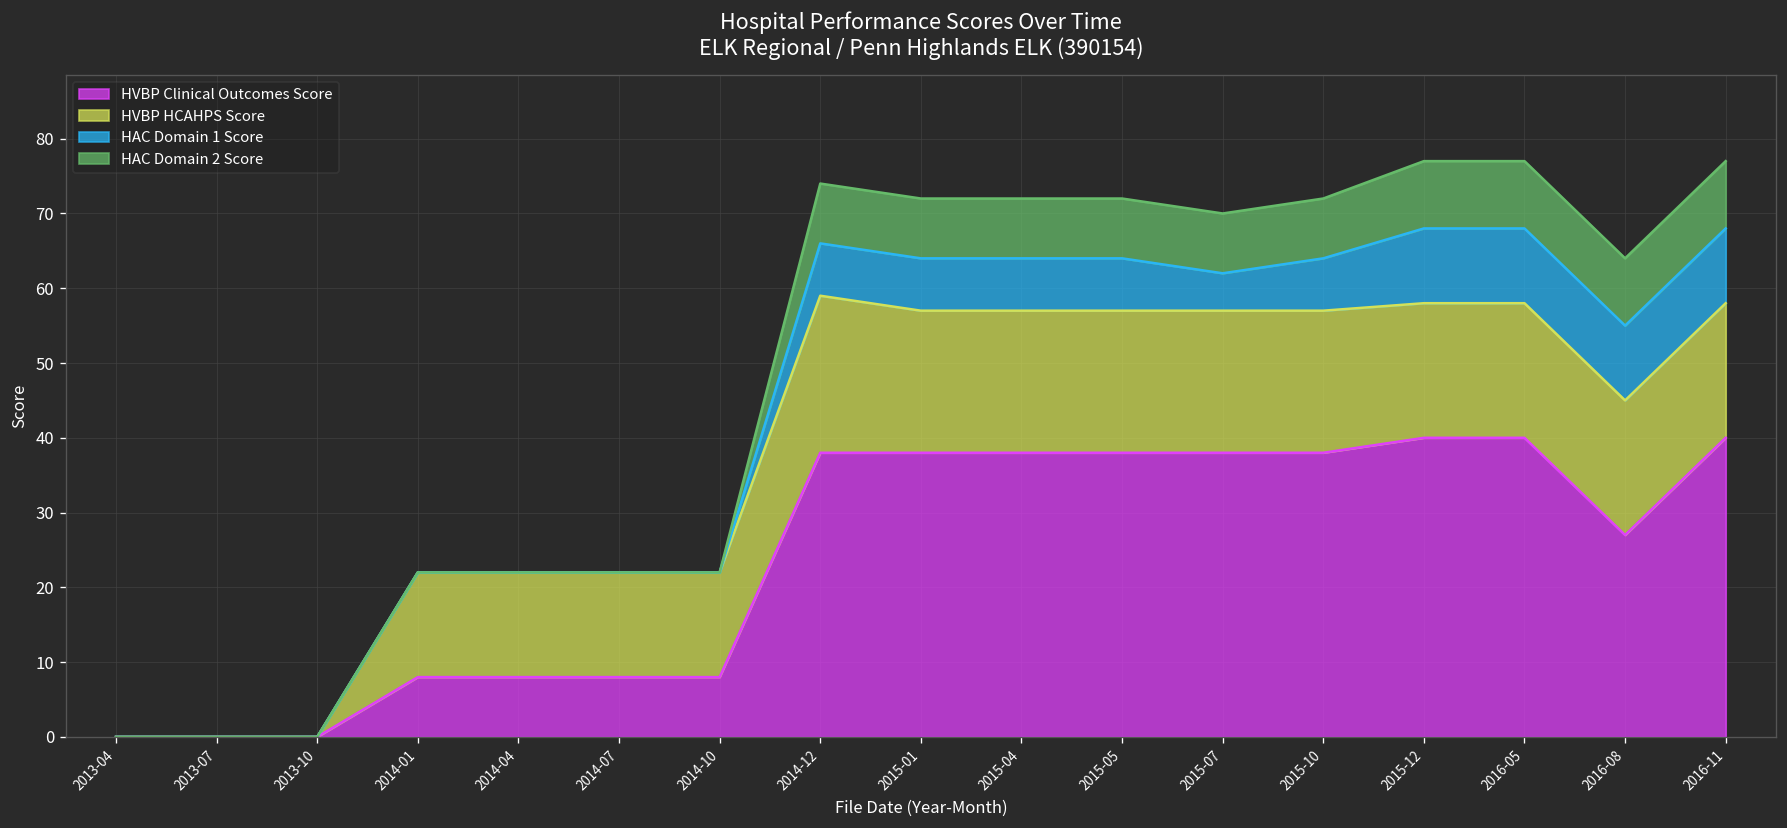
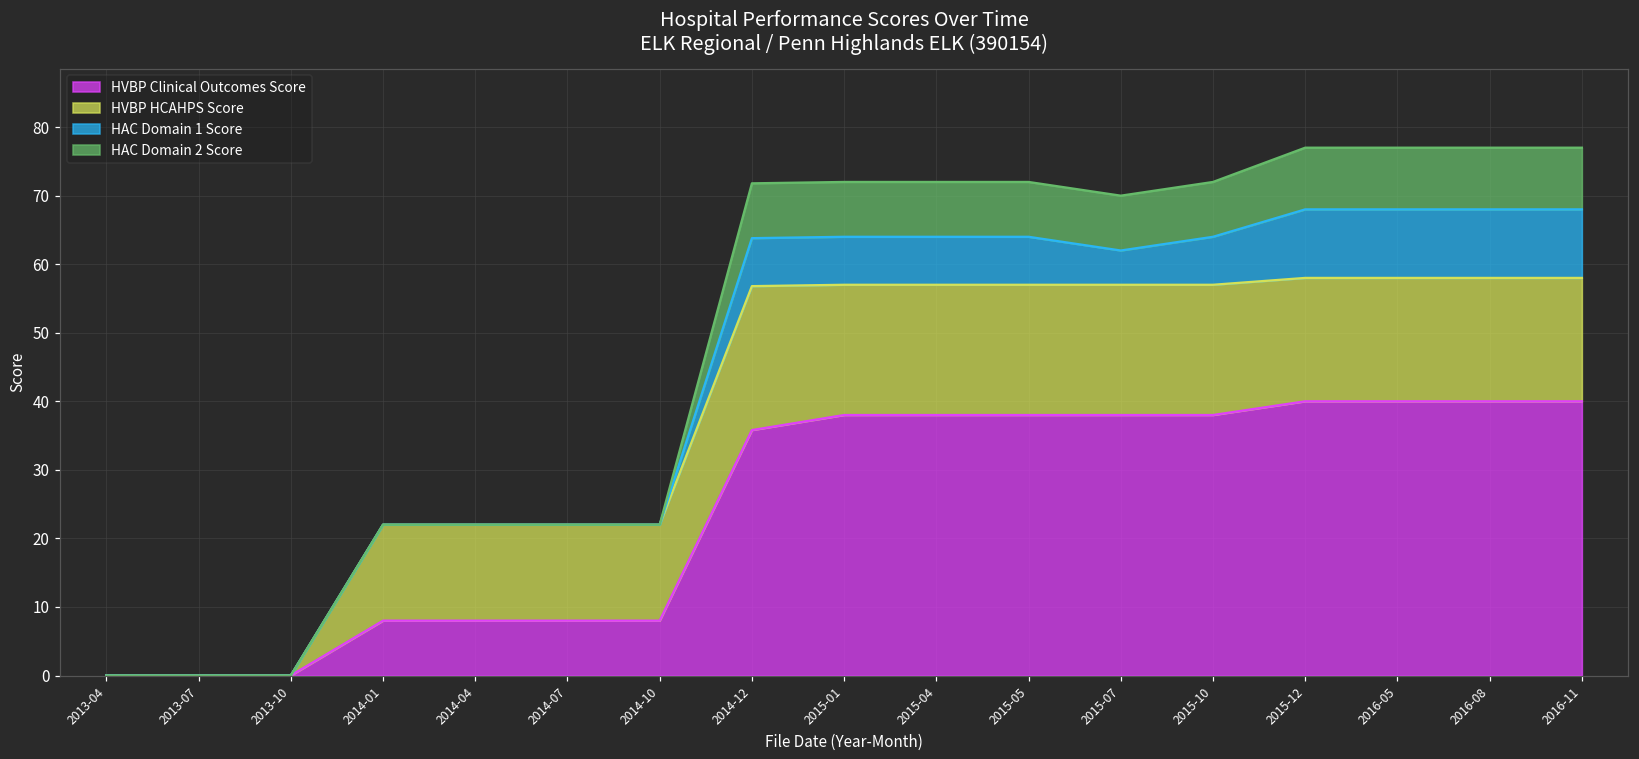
  {
    "HVBP Clinical Outcomes Score": {
      "2014-01": 8,
      "2014-04": 8,
      "2014-07": 8,
      "2014-10": 8,
-     "2014-12": 38,
+     "2014-12": 36,
      "2015-01": 38,
      "2015-04": 38,
      "2015-05": 38,
      "2015-07": 38,
      "2015-10": 38,
      "2015-12": 40,
      "2016-05": 40,
-     "2016-08": 27,
+     "2016-08": 40,
      "2016-11": 40
    },
    "HVBP HCAHPS Score": {
      "2014-12": 21,
      "2015-01": 19,
      "2015-04": 19,
      "2015-05": 19,
      "2015-07": 19,
      "2015-10": 19,
      "2015-12": 18,
      "2016-05": 18,
      "2016-08": 18,
      "2016-11": 18
    },
    "HAC Domain 1 Score": {
      "2014-12": 7,
      "2015-01": 7,
      "2015-04": 7,
      "2015-05": 7,
      "2015-07": 5,
      "2015-10": 7,
      "2015-12": 10,
      "2016-05": 10,
      "2016-08": 10,
      "2016-11": 10
    },
    "HAC Domain 2 Score": {
      "2014-12": 8,
      "2015-01": 8,
      "2015-04": 8,
      "2015-05": 8,
      "2015-07": 8,
      "2015-10": 8,
      "2015-12": 9,
      "2016-05": 9,
      "2016-08": 9,
      "2016-11": 9
    }
  }
